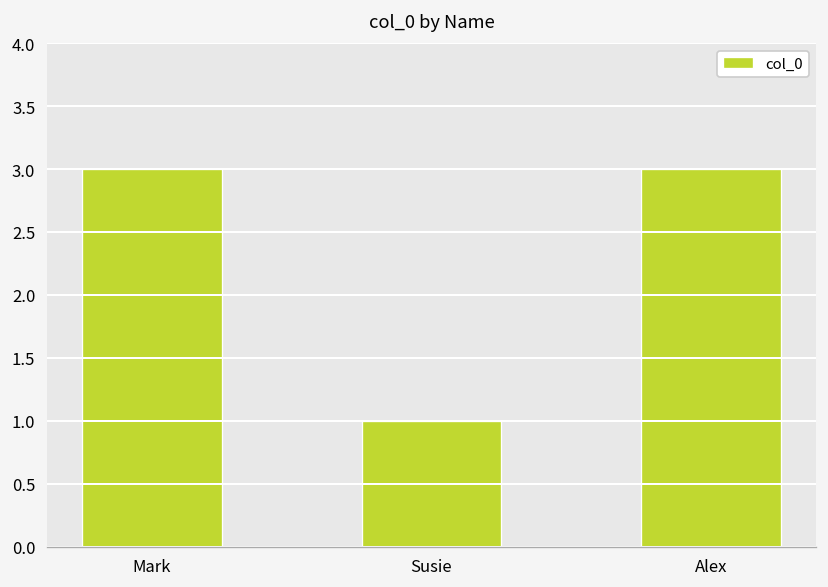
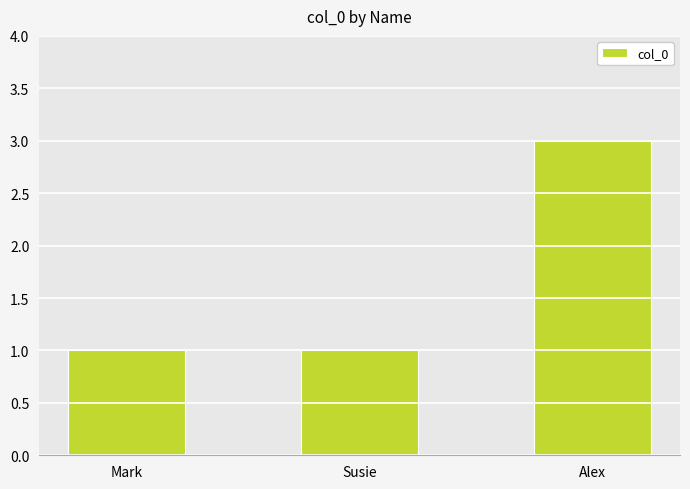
  {
-   "Mark": 3,
+   "Mark": 1,
    "Susie": 1,
    "Alex": 3
  }
